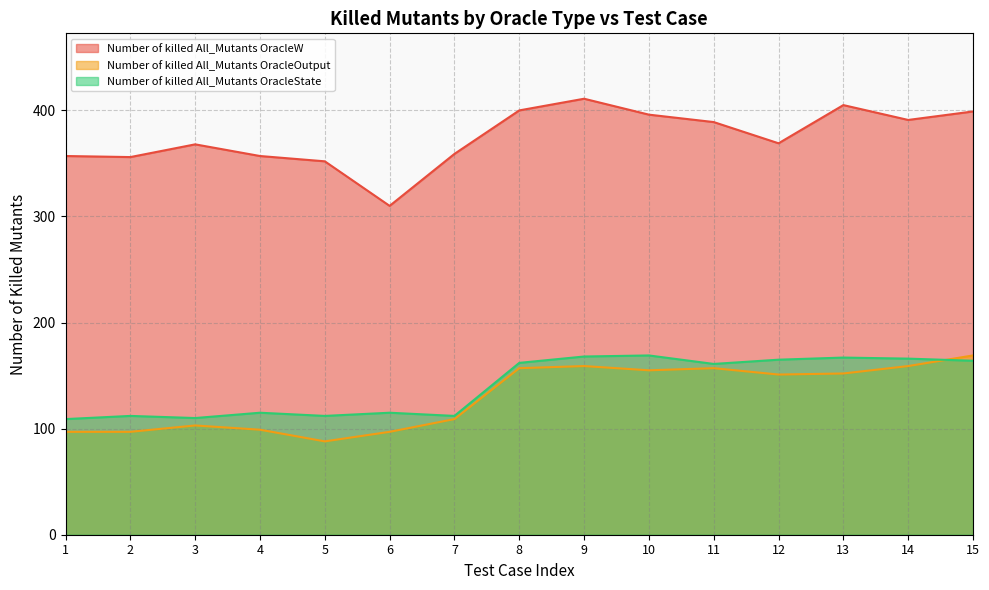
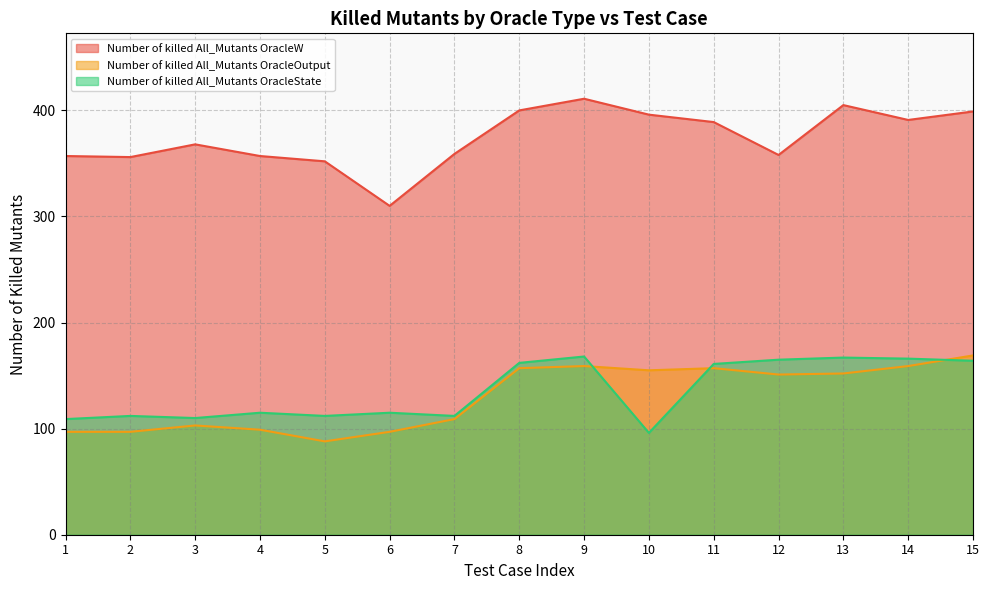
  {
    "Number of killed All_Mutants OracleW": {
      "1": 357,
      "2": 356,
      "3": 368,
      "4": 357,
      "5": 352,
      "6": 310,
      "7": 359,
      "8": 400,
      "9": 411,
      "10": 396,
      "11": 389,
-     "12": 369,
+     "12": 358,
      "13": 405,
      "14": 391,
      "15": 399
    },
    "Number of killed All_Mutants OracleOutput": {
      "1": 97,
      "2": 97,
      "3": 103,
      "4": 99,
      "5": 88,
      "6": 97,
      "7": 109,
      "8": 157,
      "9": 159,
      "10": 155,
      "11": 157,
      "12": 151,
      "13": 152,
      "14": 159,
      "15": 169
    },
    "Number of killed All_Mutants OracleState": {
      "1": 109,
      "2": 112,
      "3": 110,
      "4": 115,
      "5": 112,
      "6": 115,
      "7": 112,
      "8": 162,
      "9": 168,
-     "10": 169,
+     "10": 96,
      "11": 161,
      "12": 165,
      "13": 167,
      "14": 166,
      "15": 164
    }
  }
